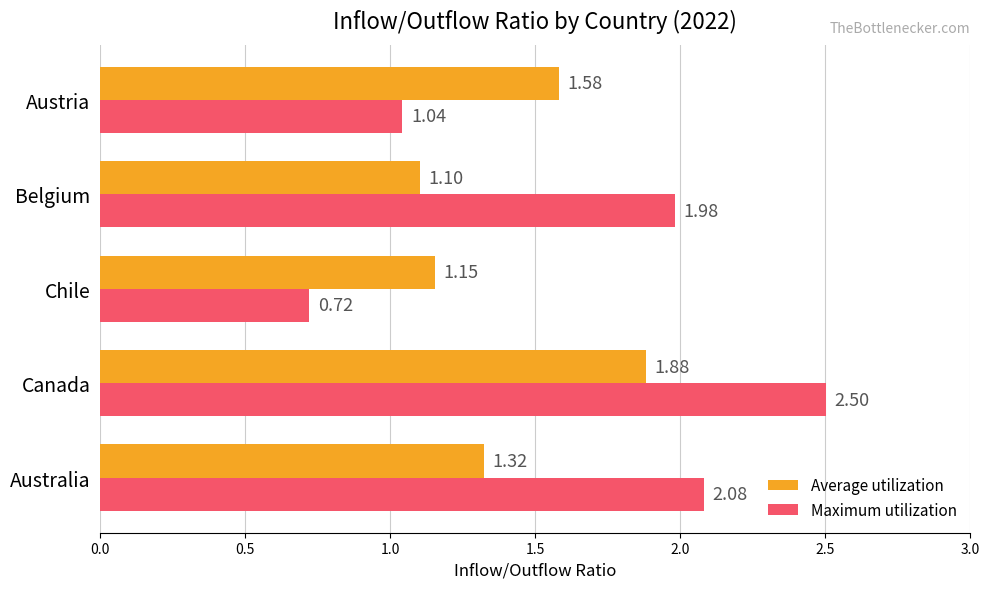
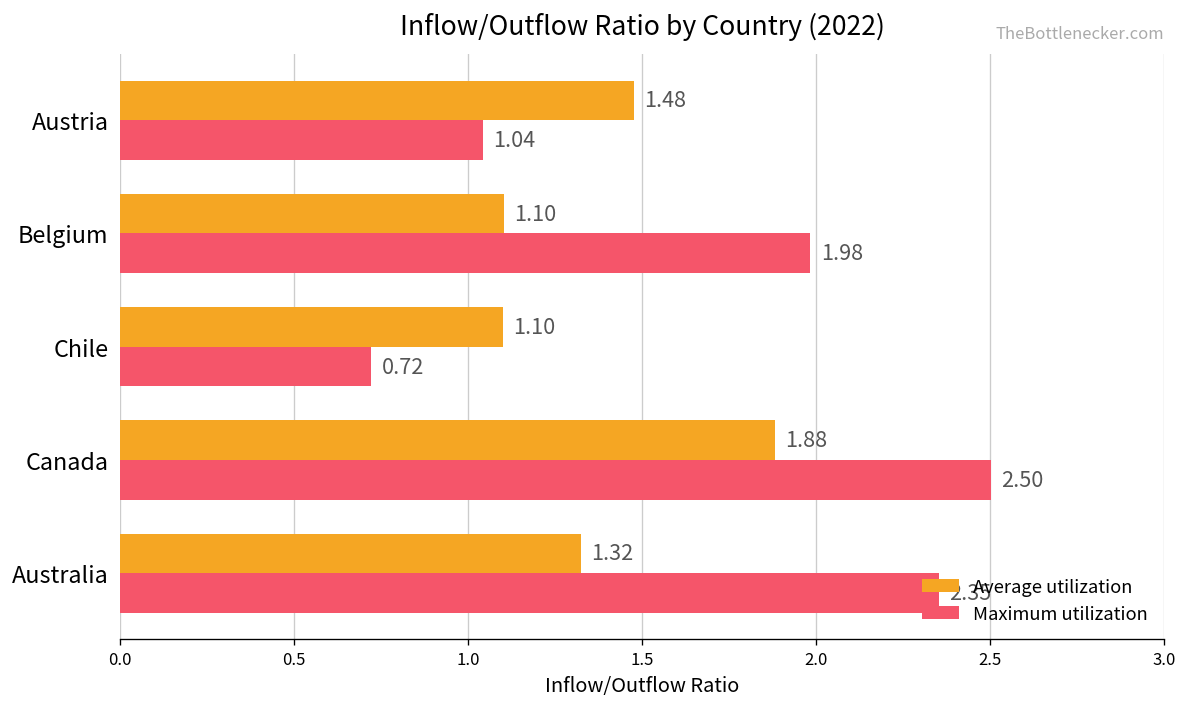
  {
    "Average utilization": {
-     "Austria": 1.58,
+     "Austria": 1.48,
      "Belgium": 1.10,
-     "Chile": 1.15,
+     "Chile": 1.10,
      "Canada": 1.88,
      "Australia": 1.32
    },
    "Maximum utilization": {
      "Austria": 1.04,
      "Belgium": 1.98,
      "Chile": 0.72,
      "Canada": 2.50,
-     "Australia": 2.08
+     "Australia": 2.35
    }
  }
